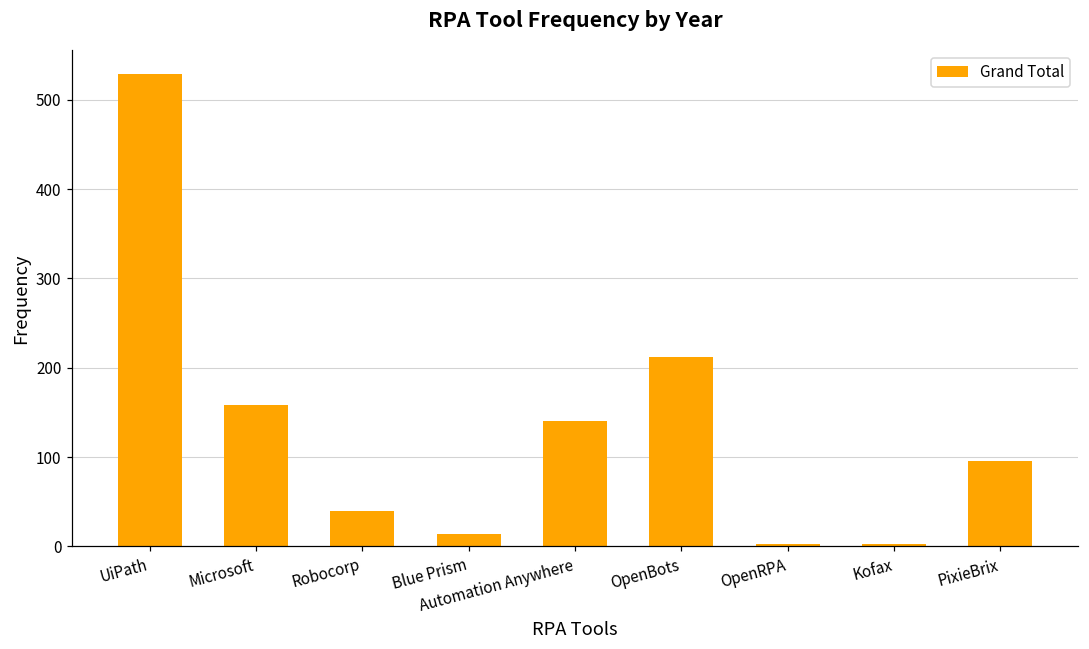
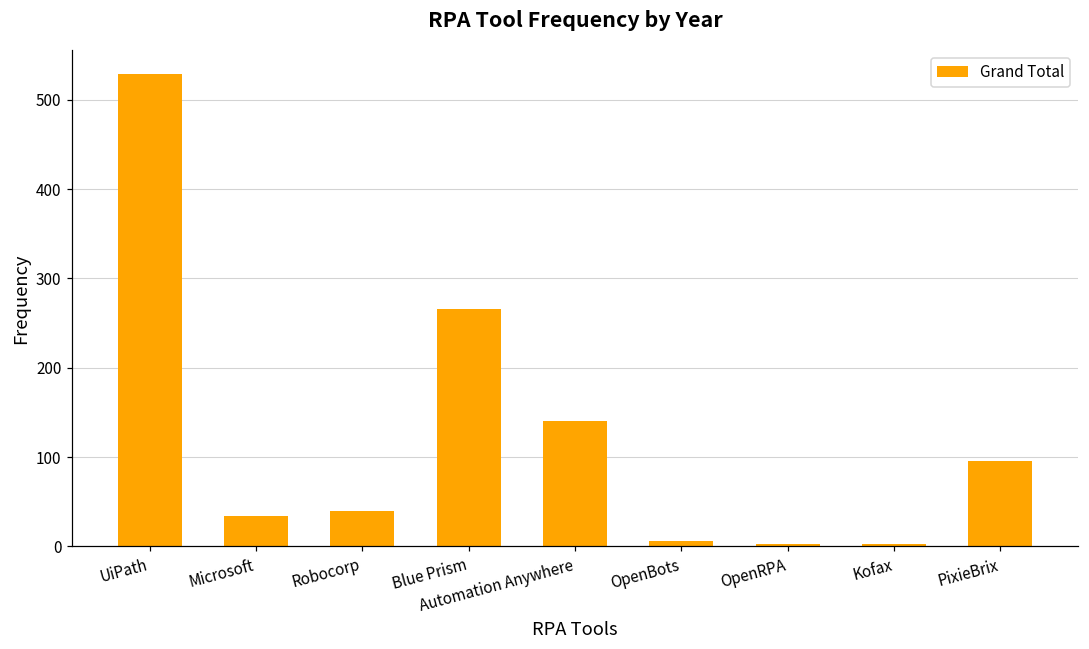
  {
    "UiPath": 530,
-   "Microsoft": 160,
+   "Microsoft": 30,
    "Robocorp": 40,
-   "Blue Prism": 10,
+   "Blue Prism": 270,
    "Automation Anywhere": 140,
-   "OpenBots": 210,
+   "OpenBots": 10,
    "PixieBrix": 100
  }
